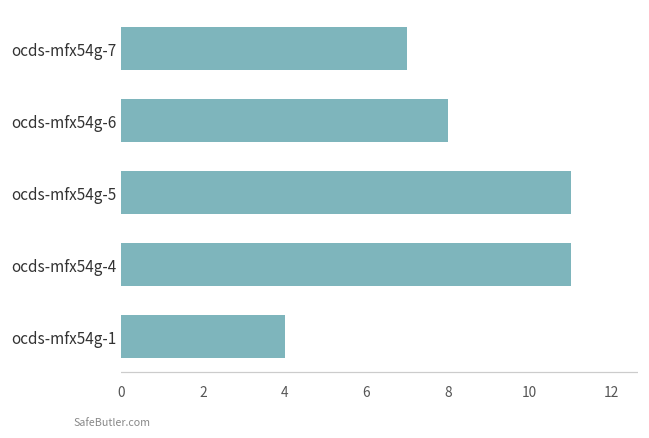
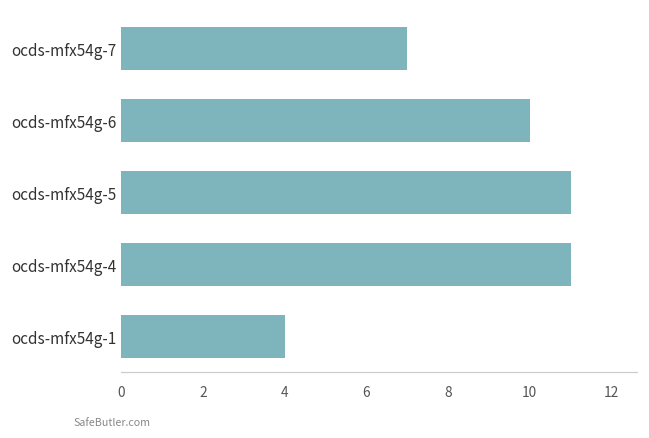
  {
    "ocds-mfx54g-7": 7,
-   "ocds-mfx54g-6": 8,
+   "ocds-mfx54g-6": 10,
    "ocds-mfx54g-5": 11,
    "ocds-mfx54g-4": 11,
    "ocds-mfx54g-1": 4
  }
